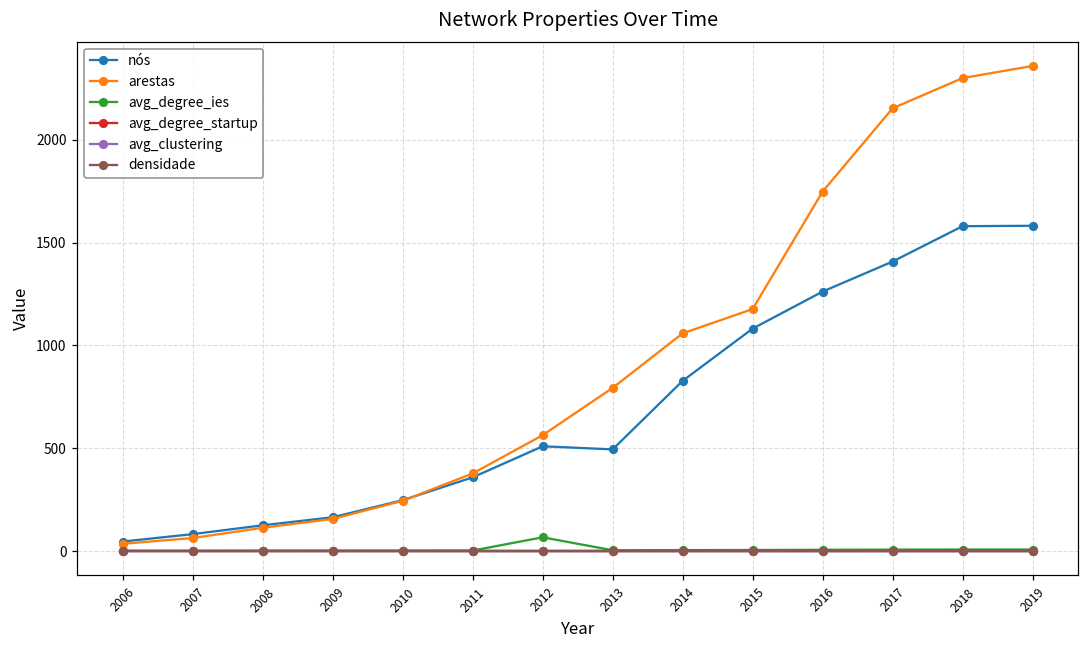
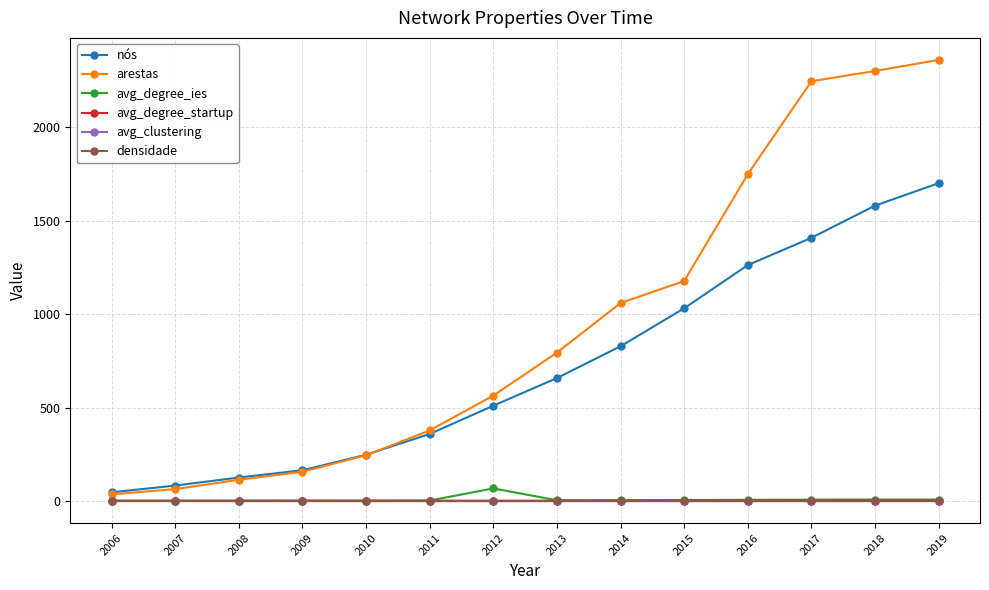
  {
    "nós": {
      "2007": 80,
      "2011": 360,
      "2012": 510,
-     "2013": 500,
+     "2013": 660,
      "2014": 830,
-     "2015": 1080,
+     "2015": 1030,
      "2016": 1260,
      "2017": 1410,
      "2018": 1580,
-     "2019": 1580
+     "2019": 1700
    },
    "arestas": {
      "2007": 60,
      "2011": 380,
      "2012": 560,
      "2013": 790,
      "2014": 1060,
      "2015": 1180,
      "2016": 1750,
-     "2017": 2150,
+     "2017": 2250,
      "2018": 2300,
      "2019": 2360
    },
    "avg_degree_ies": {
      "2012": 70
    },
    "densidade": {
      "2012": 0
    }
  }
